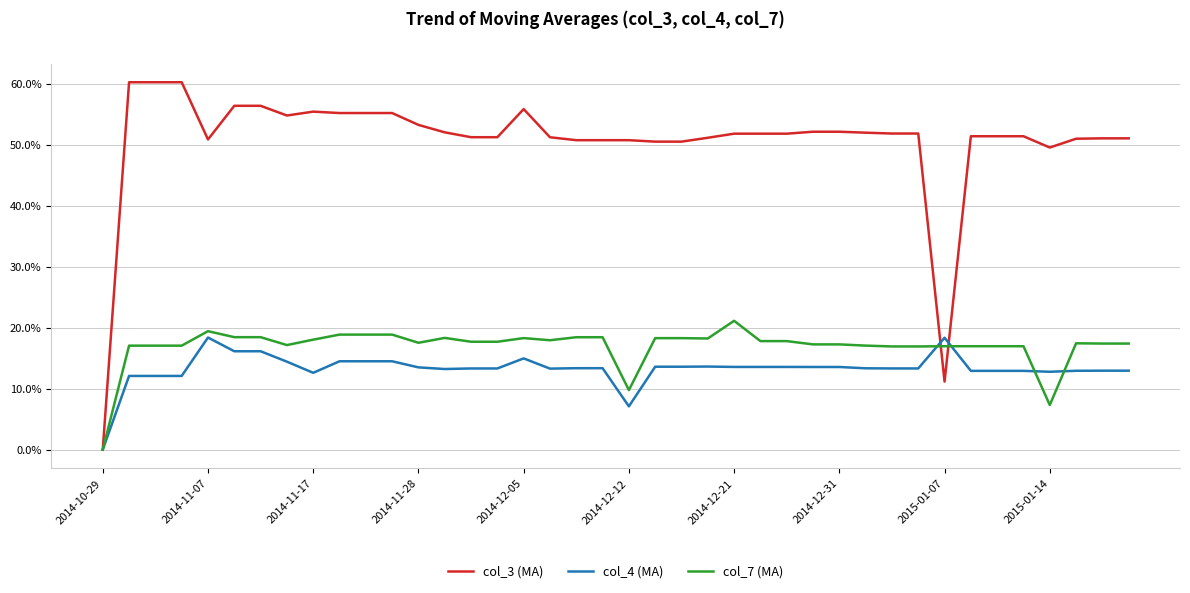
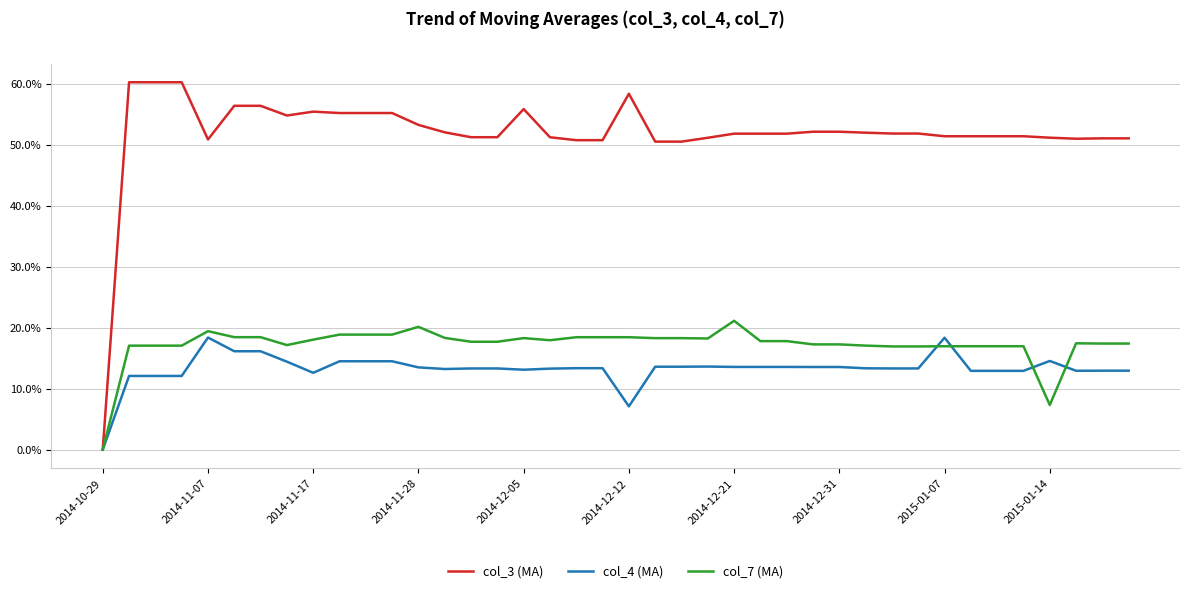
  {
    "col_3 (MA)": {
      "2014-11-07": "51%",
      "2014-11-17": "55%",
      "2014-11-28": "53%",
      "2014-12-05": "56%",
-     "2014-12-12": "51%",
+     "2014-12-12": "58%",
      "2014-12-21": "52%",
      "2014-12-31": "52%",
-     "2015-01-07": "11%",
-     "2015-01-14": "50%"
+     "2015-01-07": "51%",
+     "2015-01-14": "51%"
    },
    "col_4 (MA)": {
      "2014-11-07": "18%",
      "2014-11-17": "13%",
      "2014-11-28": "13%",
-     "2014-12-05": "15%",
+     "2014-12-05": "13%",
      "2014-12-12": "7%",
      "2014-12-21": "14%",
      "2014-12-31": "14%",
      "2015-01-07": "18%",
-     "2015-01-14": "13%"
+     "2015-01-14": "15%"
    },
    "col_7 (MA)": {
      "2014-11-07": "19%",
      "2014-11-17": "18%",
-     "2014-11-28": "18%",
+     "2014-11-28": "20%",
      "2014-12-05": "18%",
-     "2014-12-12": "10%",
+     "2014-12-12": "18%",
      "2014-12-21": "21%",
      "2014-12-31": "17%",
      "2015-01-07": "17%",
      "2015-01-14": "7%"
    }
  }
